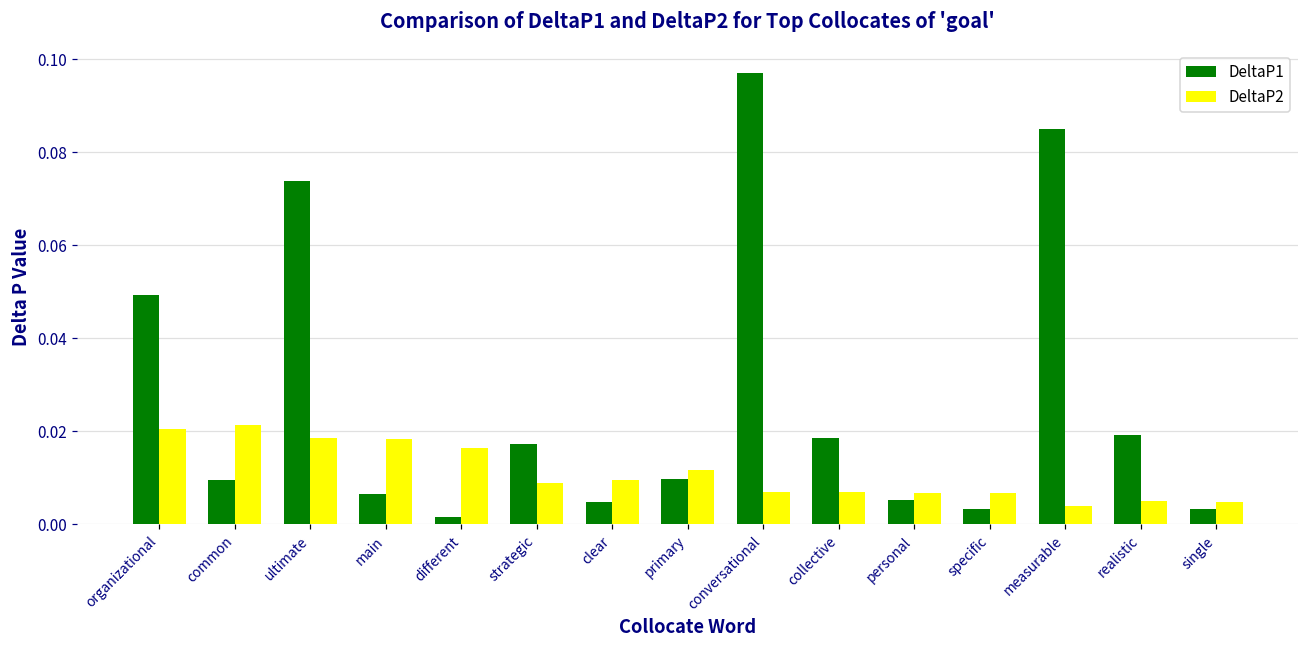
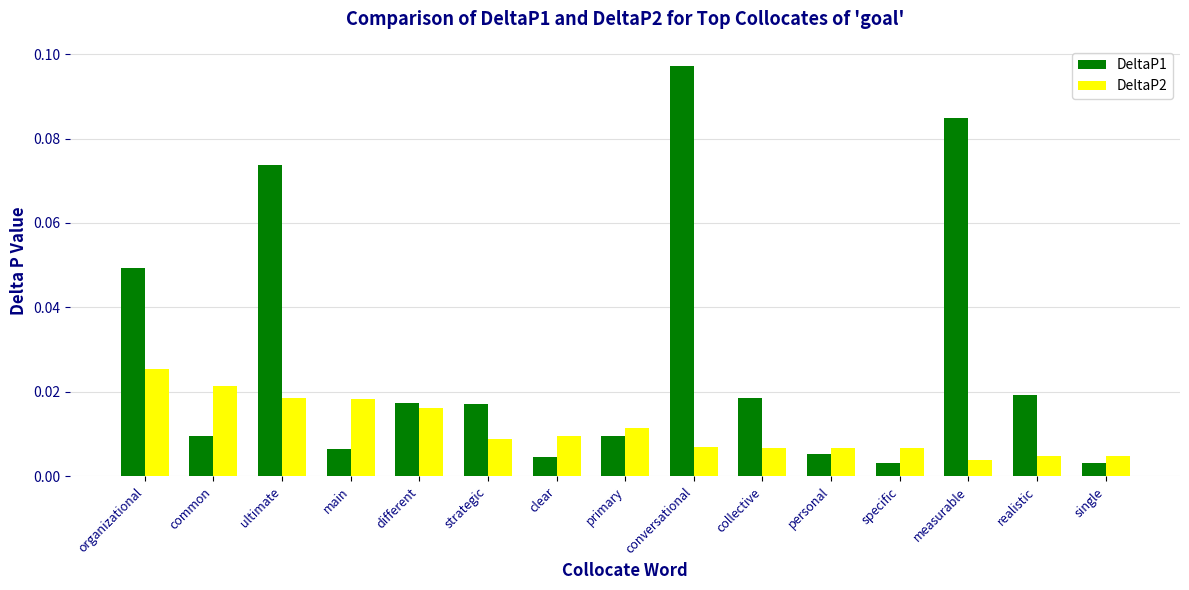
  {
    "DeltaP1": {
      "organizational": 0.049,
      "common": 0.009,
      "ultimate": 0.074,
      "main": 0.007,
-     "different": 0.002,
+     "different": 0.017,
      "strategic": 0.017,
      "clear": 0.005,
      "primary": 0.010,
      "conversational": 0.097,
      "collective": 0.019,
      "personal": 0.005,
      "specific": 0.003,
      "measurable": 0.085,
      "realistic": 0.019,
      "single": 0.003
    },
    "DeltaP2": {
-     "organizational": 0.021,
+     "organizational": 0.025,
      "common": 0.021,
      "ultimate": 0.019,
      "main": 0.018,
      "different": 0.016,
      "strategic": 0.009,
      "clear": 0.010,
      "primary": 0.012,
      "conversational": 0.007,
      "collective": 0.007,
      "personal": 0.007,
      "specific": 0.007,
      "measurable": 0.004,
      "realistic": 0.005,
      "single": 0.005
    }
  }
